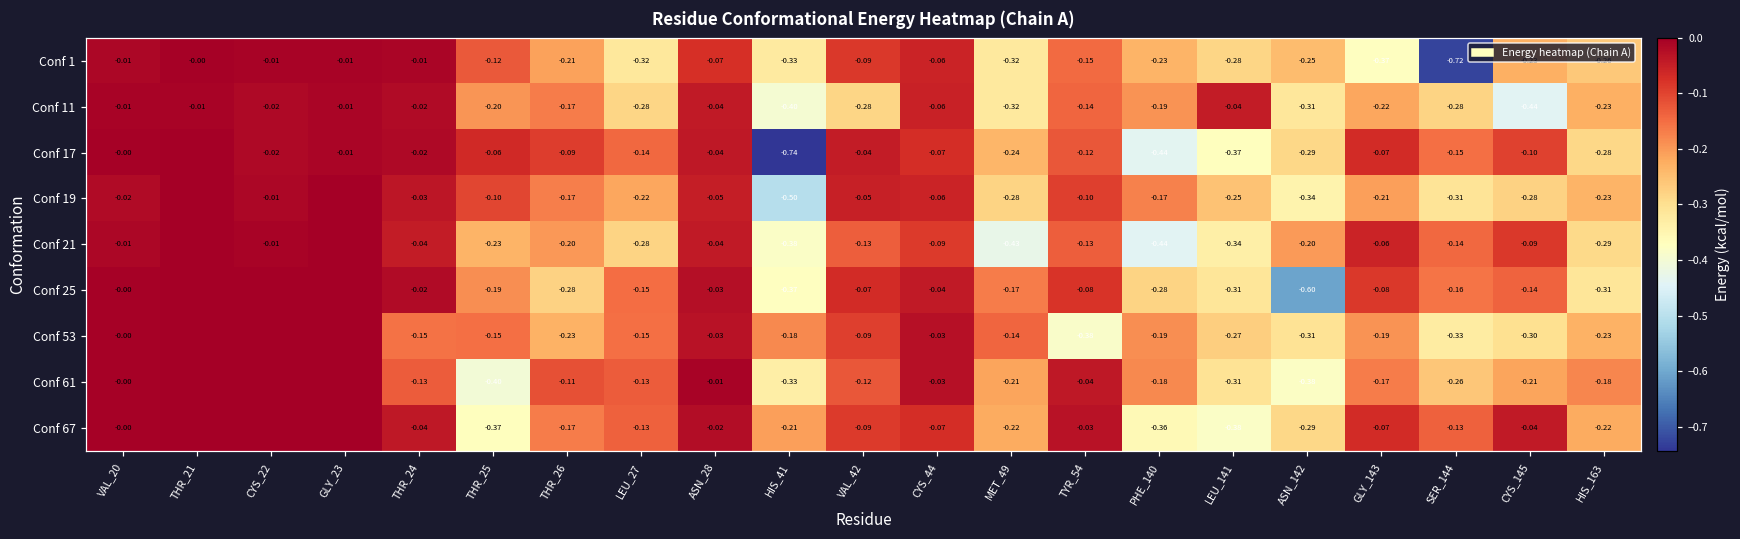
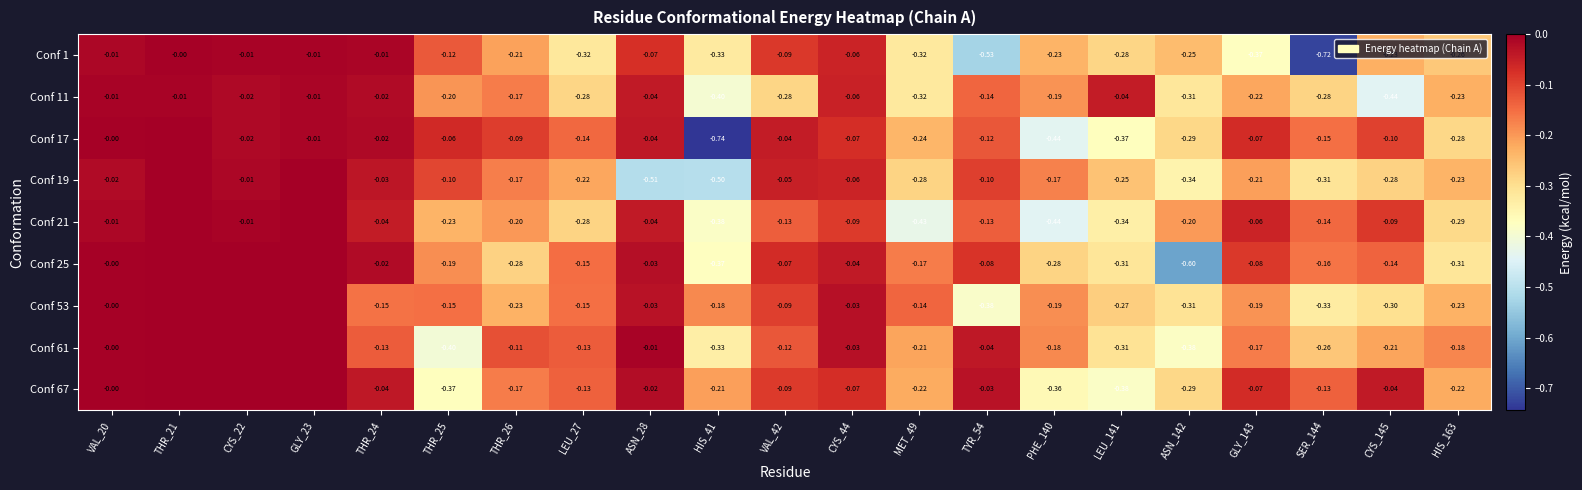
  {
    "Conf 1": {
      "VAL_20": -0.01,
      "THR_21": -0.00,
      "CYS_22": -0.01,
      "GLY_23": -0.01,
      "THR_24": -0.01,
      "THR_25": -0.12,
      "THR_26": -0.21,
      "LEU_27": -0.32,
      "ASN_28": -0.07,
      "HIS_41": -0.33,
      "VAL_42": -0.09,
      "CYS_44": -0.06,
      "MET_49": -0.32,
-     "TYR_54": -0.15,
+     "TYR_54": -0.53,
      "PHE_140": -0.23,
      "LEU_141": -0.28,
      "ASN_142": -0.25,
      "GLY_143": -0.37,
      "SER_144": -0.72
    },
    "Conf 11": {
      "VAL_20": -0.01,
      "THR_21": -0.01,
      "CYS_22": -0.02,
      "GLY_23": -0.01,
      "THR_24": -0.02,
      "THR_25": -0.20,
      "THR_26": -0.17,
      "LEU_27": -0.28,
      "ASN_28": -0.04,
      "VAL_42": -0.28,
      "CYS_44": -0.06,
      "MET_49": -0.32,
      "TYR_54": -0.14,
      "PHE_140": -0.19,
      "LEU_141": -0.04,
      "ASN_142": -0.31,
      "GLY_143": -0.22,
      "SER_144": -0.28,
      "HIS_163": -0.23
    },
    "Conf 17": {
      "VAL_20": -0.00,
      "CYS_22": -0.02,
      "GLY_23": -0.01,
      "THR_24": -0.02,
      "THR_25": -0.06,
      "THR_26": -0.09,
      "LEU_27": -0.14,
      "ASN_28": -0.04,
      "HIS_41": -0.74,
      "VAL_42": -0.04,
      "CYS_44": -0.07,
      "MET_49": -0.24,
      "TYR_54": -0.12,
      "LEU_141": -0.37,
      "ASN_142": -0.29,
      "GLY_143": -0.07,
      "SER_144": -0.15,
      "CYS_145": -0.10,
      "HIS_163": -0.28
    },
    "Conf 19": {
      "VAL_20": -0.02,
      "CYS_22": -0.01,
      "THR_24": -0.03,
      "THR_25": -0.10,
      "THR_26": -0.17,
      "LEU_27": -0.22,
-     "ASN_28": -0.05,
+     "ASN_28": -0.51,
      "HIS_41": -0.50,
      "VAL_42": -0.05,
      "CYS_44": -0.06,
      "MET_49": -0.28,
      "TYR_54": -0.10,
      "PHE_140": -0.17,
      "LEU_141": -0.25,
      "ASN_142": -0.34,
      "GLY_143": -0.21,
      "SER_144": -0.31,
      "CYS_145": -0.28,
      "HIS_163": -0.23
    },
    "Conf 21": {
      "VAL_20": -0.01,
      "CYS_22": -0.01,
      "THR_24": -0.04,
      "THR_25": -0.23,
      "THR_26": -0.20,
      "LEU_27": -0.28,
      "ASN_28": -0.04,
      "HIS_41": -0.38,
      "VAL_42": -0.13,
      "CYS_44": -0.09,
      "TYR_54": -0.13,
      "LEU_141": -0.34,
      "ASN_142": -0.20,
      "GLY_143": -0.06,
      "SER_144": -0.14,
      "CYS_145": -0.09,
      "HIS_163": -0.29
    },
    "Conf 25": {
      "VAL_20": -0.00,
      "THR_24": -0.02,
      "THR_25": -0.19,
      "THR_26": -0.28,
      "LEU_27": -0.15,
      "ASN_28": -0.03,
      "HIS_41": -0.37,
      "VAL_42": -0.07,
      "CYS_44": -0.04,
      "MET_49": -0.17,
      "TYR_54": -0.08,
      "PHE_140": -0.28,
      "LEU_141": -0.31,
      "ASN_142": -0.60,
      "GLY_143": -0.08,
      "SER_144": -0.16,
      "CYS_145": -0.14,
      "HIS_163": -0.31
    },
    "Conf 53": {
      "VAL_20": -0.00,
      "THR_24": -0.15,
      "THR_25": -0.15,
      "THR_26": -0.23,
      "LEU_27": -0.15,
      "ASN_28": -0.03,
      "HIS_41": -0.18,
      "VAL_42": -0.09,
      "CYS_44": -0.03,
      "MET_49": -0.14,
      "TYR_54": -0.38,
      "PHE_140": -0.19,
      "LEU_141": -0.27,
      "ASN_142": -0.31,
      "GLY_143": -0.19,
      "SER_144": -0.33,
      "CYS_145": -0.30,
      "HIS_163": -0.23
    },
    "Conf 61": {
      "VAL_20": -0.00,
      "THR_24": -0.13,
      "THR_26": -0.11,
      "LEU_27": -0.13,
      "ASN_28": -0.01,
      "HIS_41": -0.33,
      "VAL_42": -0.12,
      "CYS_44": -0.03,
      "MET_49": -0.21,
      "TYR_54": -0.04,
      "PHE_140": -0.18,
      "LEU_141": -0.31,
      "ASN_142": -0.38,
      "GLY_143": -0.17,
      "SER_144": -0.26,
      "CYS_145": -0.21,
      "HIS_163": -0.18
    },
    "Conf 67": {
      "VAL_20": -0.00,
      "THR_24": -0.04,
      "THR_25": -0.37,
      "THR_26": -0.17,
      "LEU_27": -0.13,
      "ASN_28": -0.02,
      "HIS_41": -0.21,
      "VAL_42": -0.09,
      "CYS_44": -0.07,
      "MET_49": -0.22,
      "TYR_54": -0.03,
      "PHE_140": -0.36,
      "LEU_141": -0.38,
      "ASN_142": -0.29,
      "GLY_143": -0.07,
      "SER_144": -0.13,
      "CYS_145": -0.04,
      "HIS_163": -0.22
    }
  }
